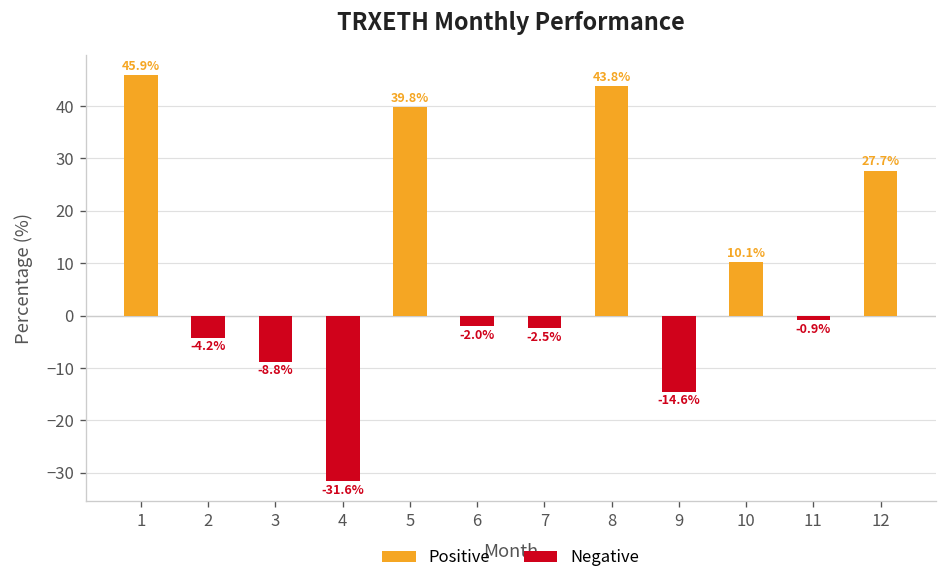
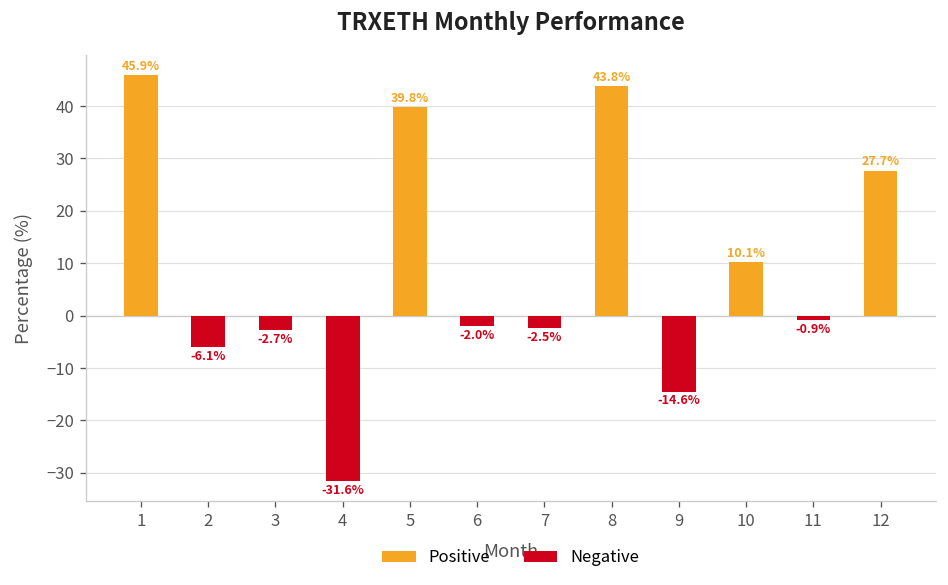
  {
    "1": "45.9%",
-   "2": "-4.2%",
-   "3": "-8.8%",
+   "2": "-6.1%",
+   "3": "-2.7%",
    "4": "-31.6%",
    "5": "39.8%",
    "6": "-2.0%",
    "7": "-2.5%",
    "8": "43.8%",
    "9": "-14.6%",
    "10": "10.1%",
    "11": "-0.9%",
    "12": "27.7%"
  }
